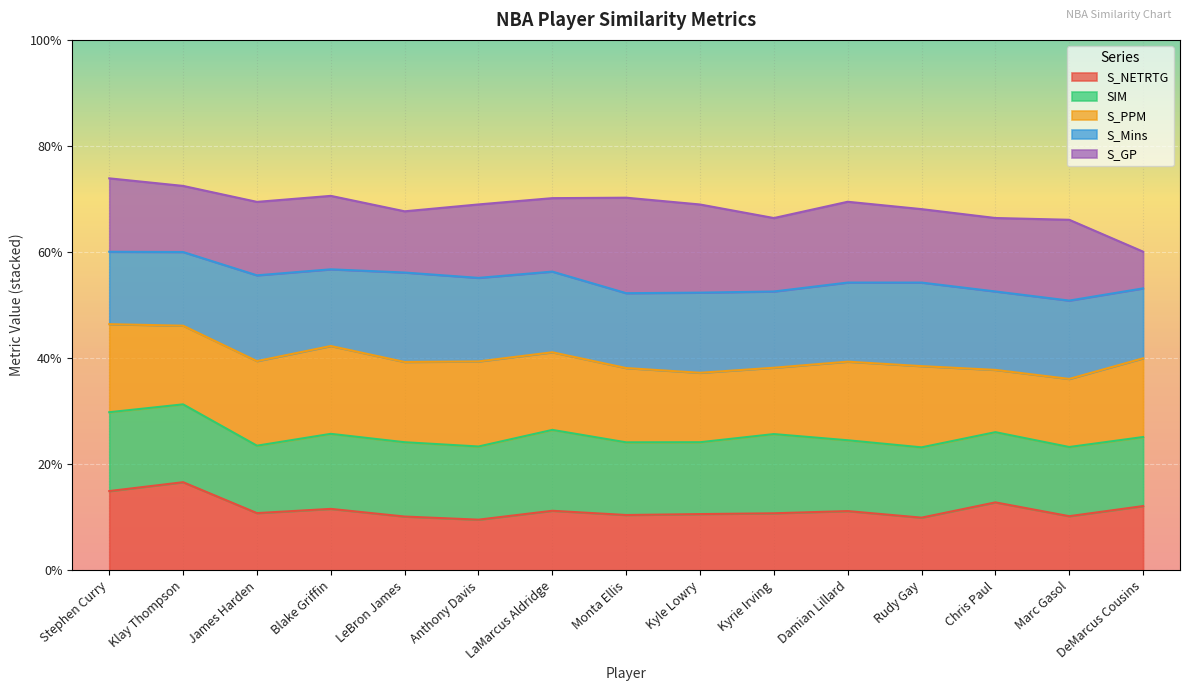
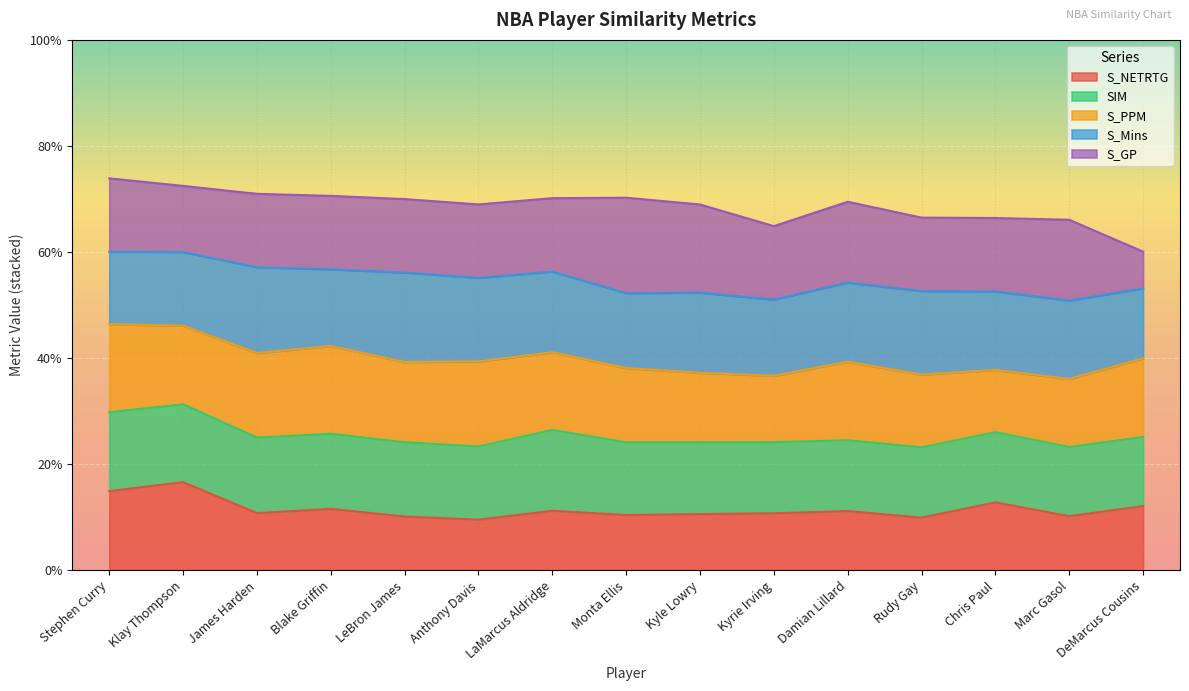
  {
    "S_NETRTG": {
      "Stephen Curry": "15%",
      "Klay Thompson": "17%",
      "James Harden": "11%",
      "Blake Griffin": "12%",
      "LeBron James": "10%",
      "Anthony Davis": "10%",
      "LaMarcus Aldridge": "11%",
      "Monta Ellis": "10%",
      "Kyle Lowry": "11%",
      "Kyrie Irving": "11%",
      "Damian Lillard": "11%",
      "Rudy Gay": "10%",
      "Chris Paul": "13%",
      "Marc Gasol": "10%",
      "DeMarcus Cousins": "12%"
    },
    "SIM": {
      "Stephen Curry": "15%",
      "Klay Thompson": "15%",
-     "James Harden": "13%",
+     "James Harden": "14%",
      "Blake Griffin": "14%",
      "LeBron James": "14%",
      "Anthony Davis": "14%",
      "LaMarcus Aldridge": "15%",
      "Monta Ellis": "14%",
      "Kyle Lowry": "14%",
-     "Kyrie Irving": "15%",
+     "Kyrie Irving": "13%",
      "Damian Lillard": "13%",
      "Rudy Gay": "13%",
      "Chris Paul": "13%",
      "Marc Gasol": "13%",
      "DeMarcus Cousins": "13%"
    },
    "S_PPM": {
      "Stephen Curry": "17%",
      "Klay Thompson": "15%",
      "James Harden": "16%",
      "Blake Griffin": "17%",
      "LeBron James": "15%",
      "Anthony Davis": "16%",
      "LaMarcus Aldridge": "15%",
      "Monta Ellis": "14%",
      "Kyle Lowry": "13%",
      "Kyrie Irving": "13%",
      "Damian Lillard": "15%",
-     "Rudy Gay": "15%",
+     "Rudy Gay": "14%",
      "Chris Paul": "12%",
      "Marc Gasol": "13%",
      "DeMarcus Cousins": "15%"
    },
    "S_Mins": {
      "Stephen Curry": "14%",
      "Klay Thompson": "14%",
      "James Harden": "16%",
      "Blake Griffin": "14%",
      "LeBron James": "17%",
      "Anthony Davis": "16%",
      "LaMarcus Aldridge": "15%",
      "Monta Ellis": "14%",
      "Kyle Lowry": "15%",
      "Kyrie Irving": "14%",
      "Damian Lillard": "15%",
      "Rudy Gay": "16%",
      "Chris Paul": "15%",
      "Marc Gasol": "15%",
      "DeMarcus Cousins": "13%"
    },
    "S_GP": {
      "Stephen Curry": "14%",
      "Klay Thompson": "12%",
      "James Harden": "14%",
      "Blake Griffin": "14%",
-     "LeBron James": "12%",
+     "LeBron James": "14%",
      "Anthony Davis": "14%",
      "LaMarcus Aldridge": "14%",
      "Monta Ellis": "18%",
      "Kyle Lowry": "17%",
      "Kyrie Irving": "14%",
      "Damian Lillard": "15%",
      "Rudy Gay": "14%",
      "Chris Paul": "14%",
      "Marc Gasol": "15%",
      "DeMarcus Cousins": "7%"
    }
  }
